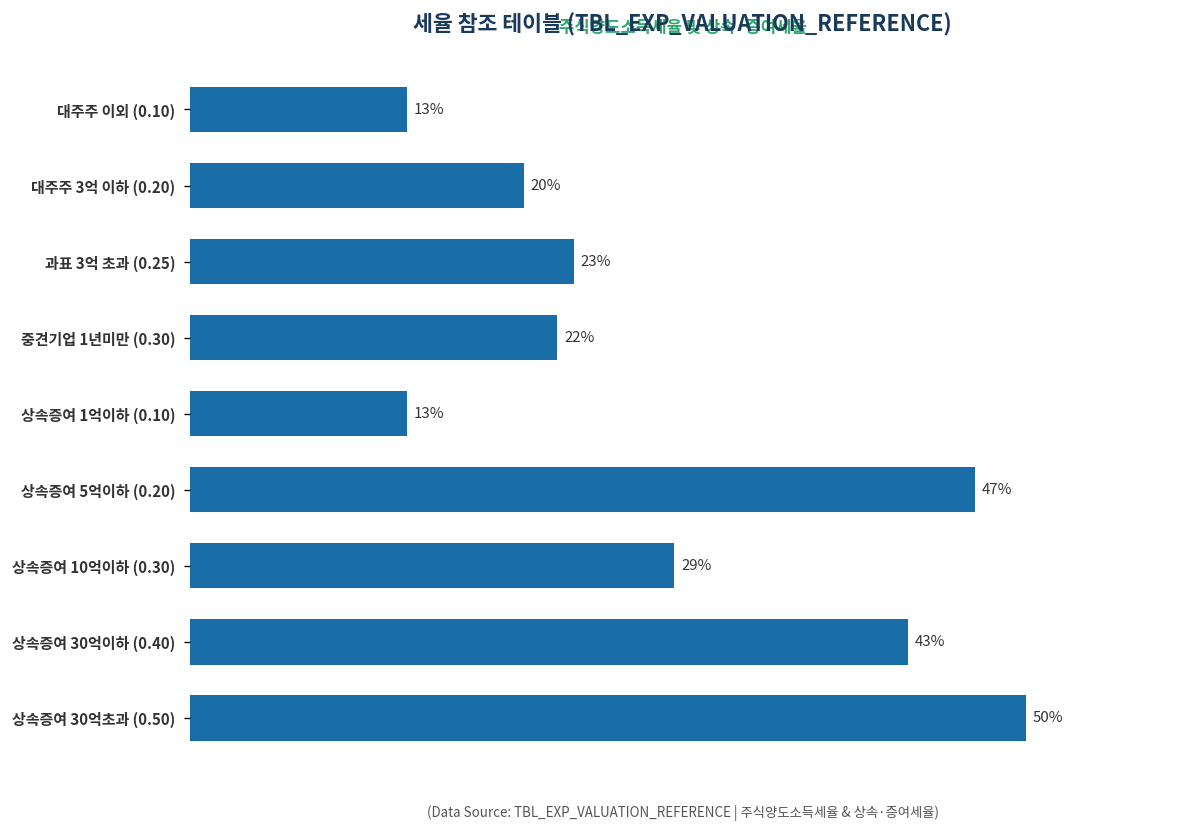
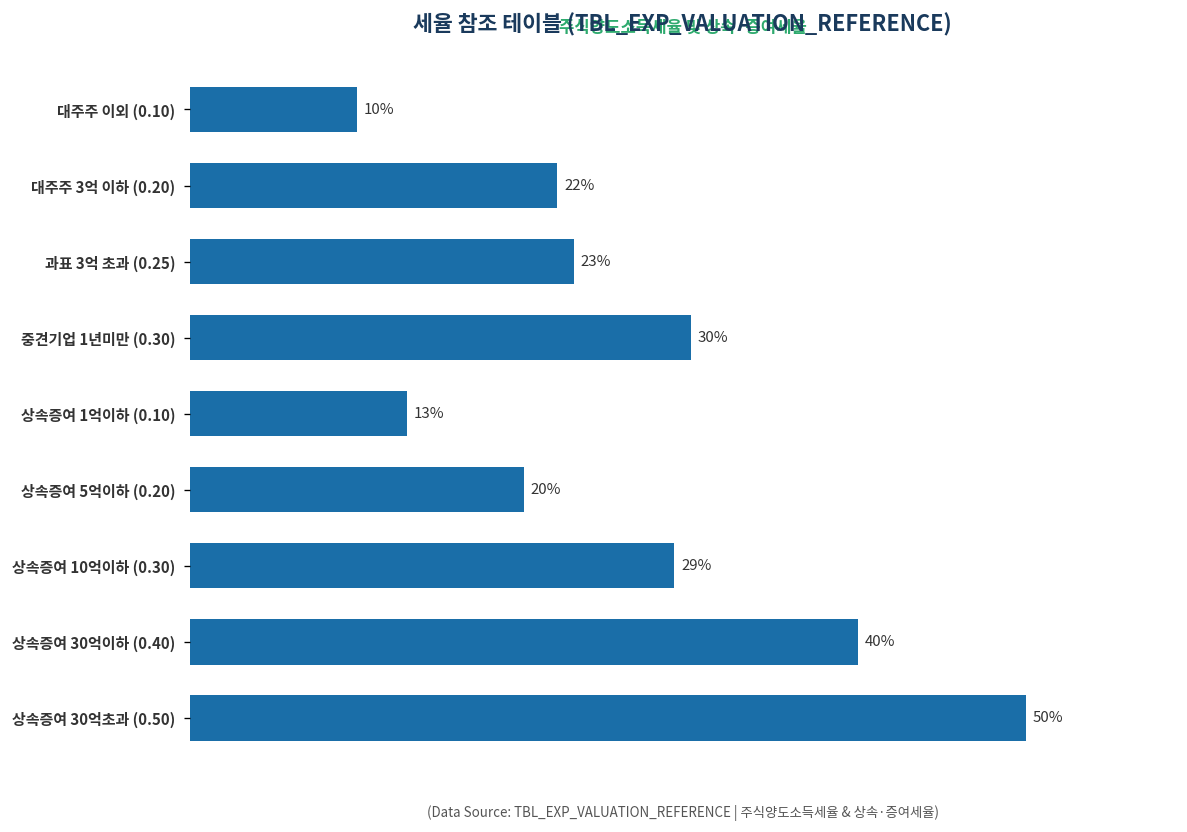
  {
-   "대주주 이외 (0.10)": "13%",
-   "대주주 3억 이하 (0.20)": "20%",
+   "대주주 이외 (0.10)": "10%",
+   "대주주 3억 이하 (0.20)": "22%",
    "과표 3억 초과 (0.25)": "23%",
-   "중견기업 1년미만 (0.30)": "22%",
+   "중견기업 1년미만 (0.30)": "30%",
    "상속증여 1억이하 (0.10)": "13%",
-   "상속증여 5억이하 (0.20)": "47%",
+   "상속증여 5억이하 (0.20)": "20%",
    "상속증여 10억이하 (0.30)": "29%",
-   "상속증여 30억이하 (0.40)": "43%",
+   "상속증여 30억이하 (0.40)": "40%",
    "상속증여 30억초과 (0.50)": "50%"
  }
